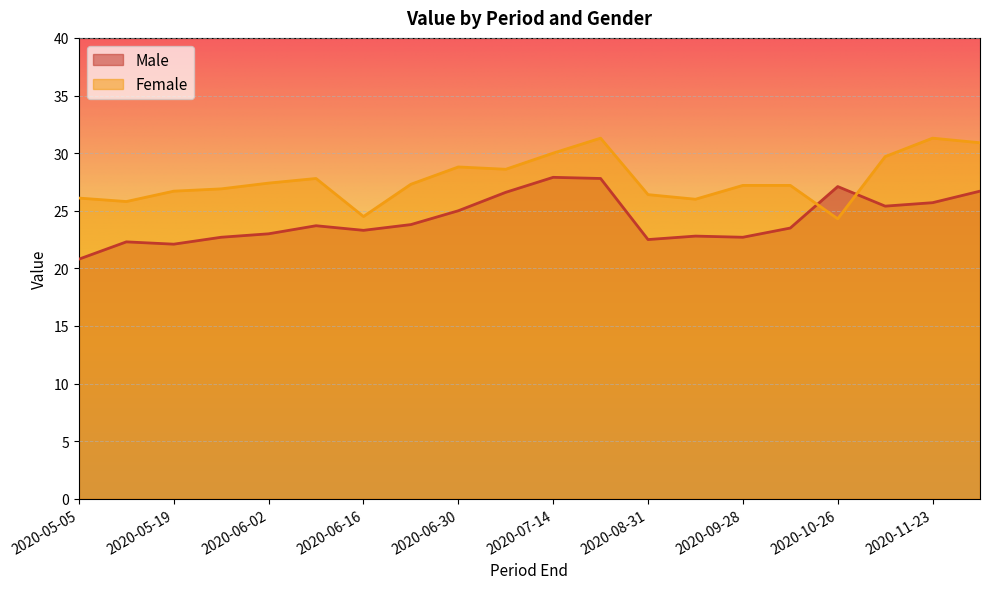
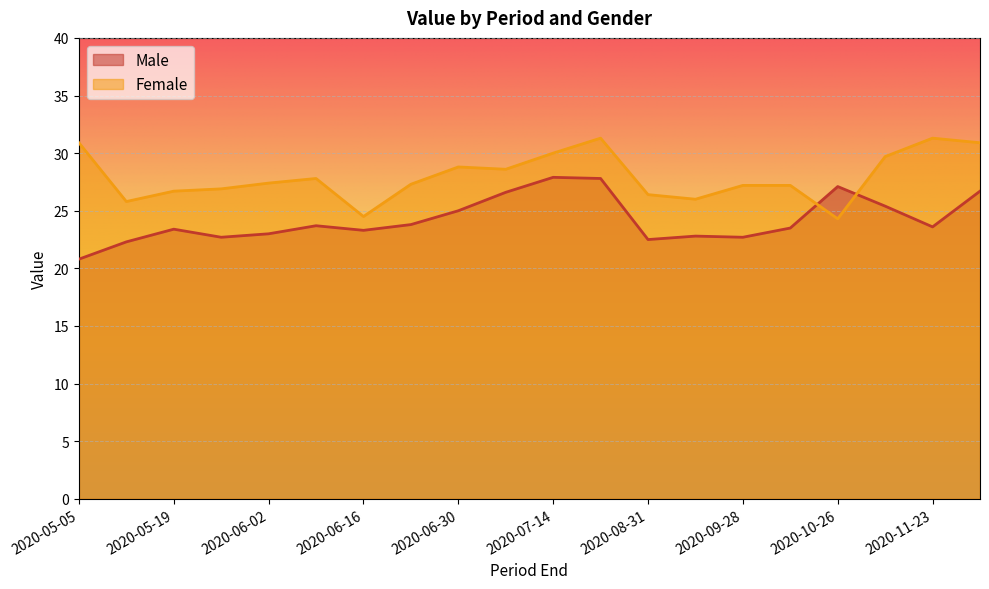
  {
    "Male": {
      "2020-05-05": 20.8,
-     "2020-05-19": 22.1,
+     "2020-05-19": 23.4,
      "2020-06-02": 23.0,
      "2020-06-16": 23.3,
      "2020-06-30": 25.0,
      "2020-07-14": 27.9,
      "2020-08-31": 22.5,
      "2020-09-28": 22.7,
      "2020-10-26": 27.1,
-     "2020-11-23": 25.7
+     "2020-11-23": 23.6
    },
    "Female": {
-     "2020-05-05": 26.1,
+     "2020-05-05": 30.9,
      "2020-05-19": 26.7,
      "2020-06-02": 27.4,
      "2020-06-16": 24.5,
      "2020-06-30": 28.8,
      "2020-07-14": 30.0,
      "2020-08-31": 26.4,
      "2020-09-28": 27.2,
      "2020-10-26": 24.3,
      "2020-11-23": 31.3
    }
  }
